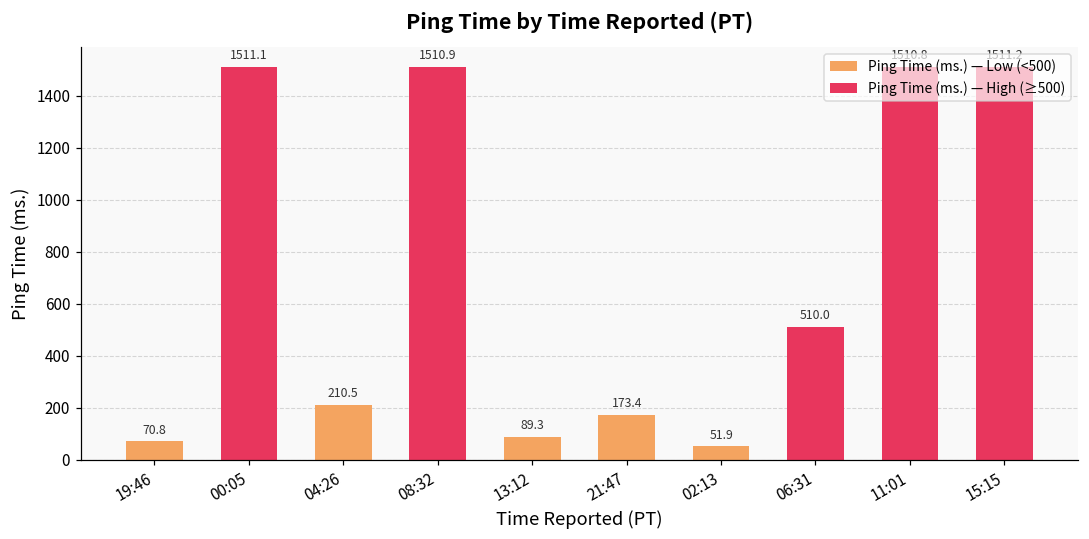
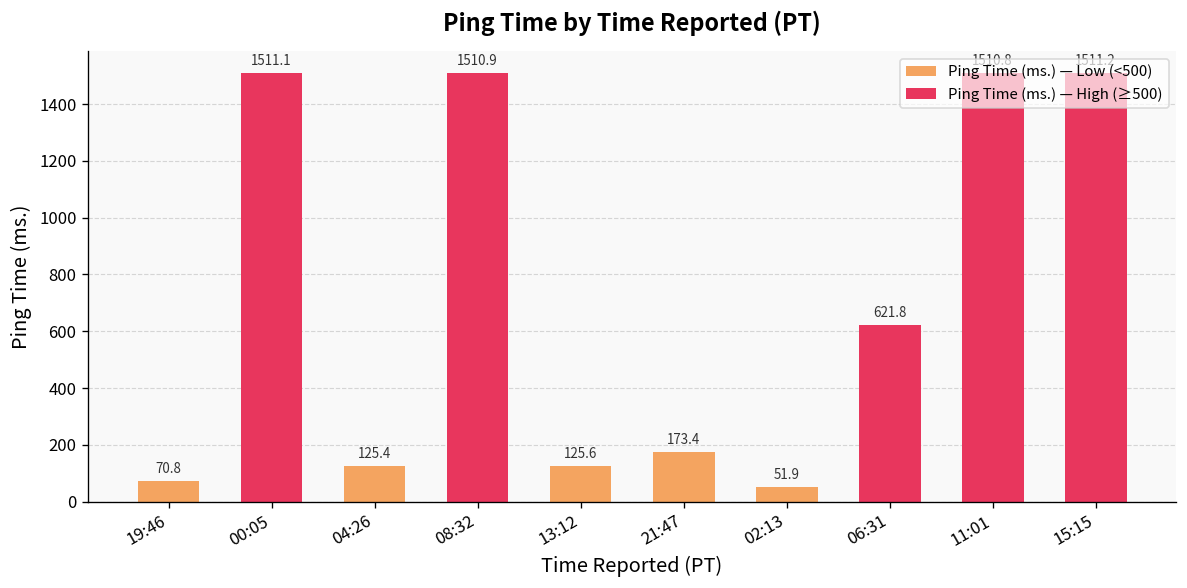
  {
    "Ping Time (ms.) — Low (<500)": {
      "19:46": 70.8,
-     "04:26": 210.5,
-     "13:12": 89.3,
+     "04:26": 125.4,
+     "13:12": 125.6,
      "21:47": 173.4,
      "02:13": 51.9
    },
    "Ping Time (ms.) — High (≥500)": {
      "00:05": 1511.1,
      "08:32": 1510.9,
-     "06:31": 510.0
+     "06:31": 621.8
    }
  }
